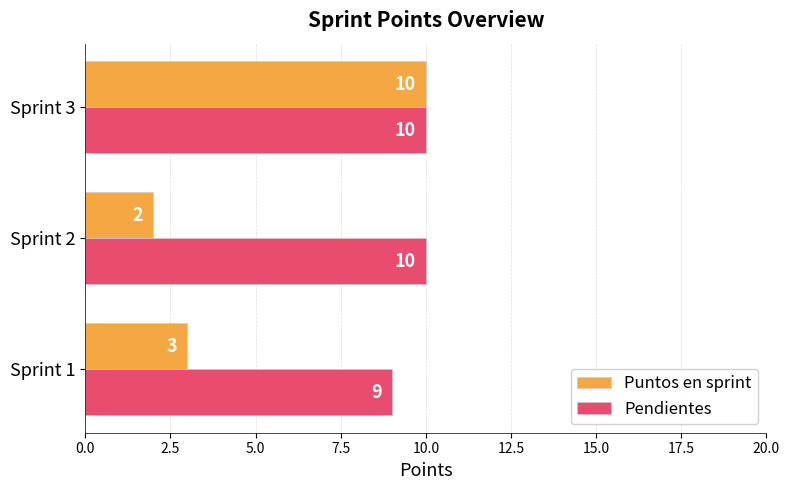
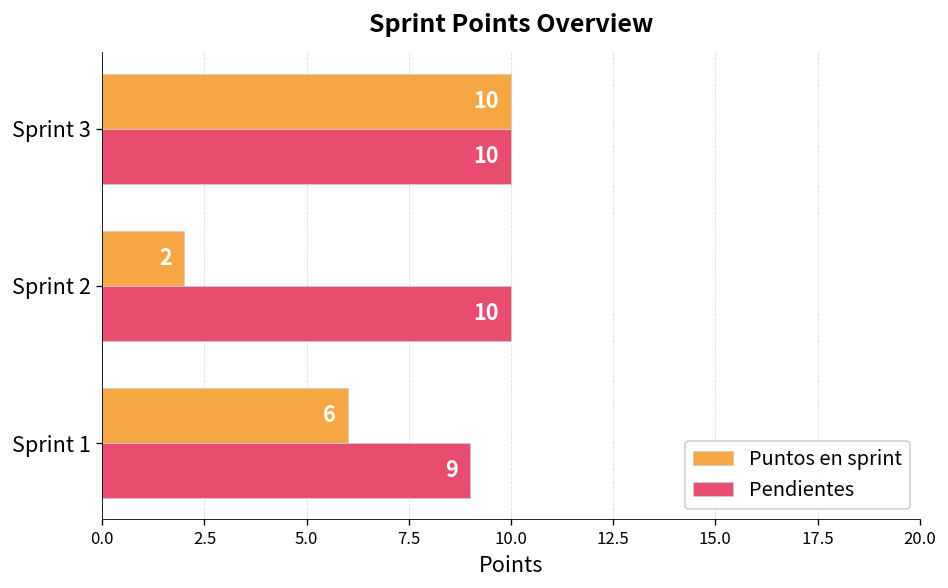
  {
    "Puntos en sprint": {
      "Sprint 3": 10,
      "Sprint 2": 2,
-     "Sprint 1": 3
+     "Sprint 1": 6
    },
    "Pendientes": {
      "Sprint 3": 10,
      "Sprint 2": 10,
      "Sprint 1": 9
    }
  }
